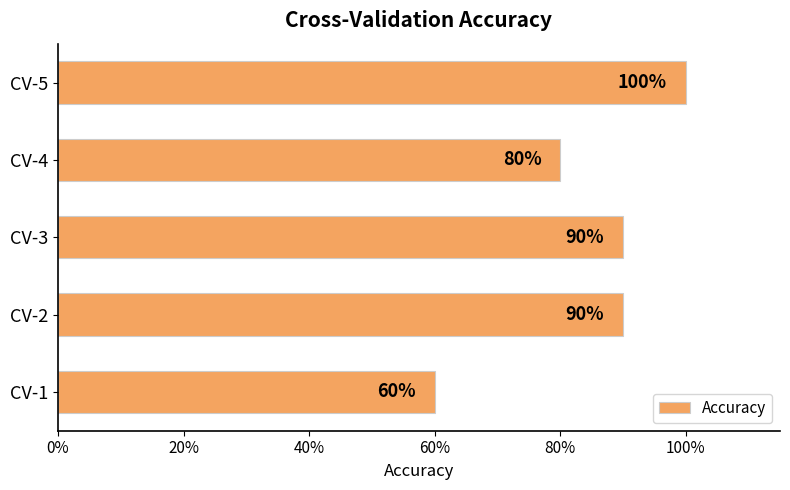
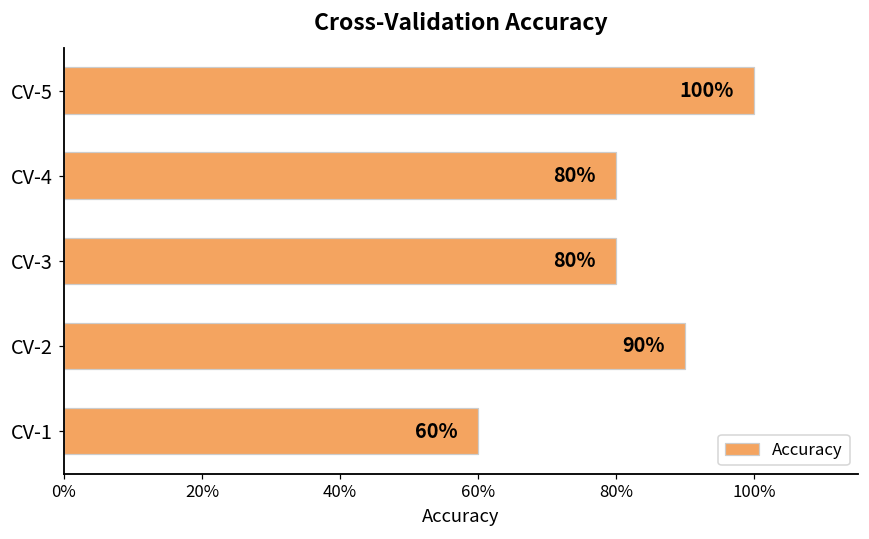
  {
    "CV-5": "100%",
    "CV-4": "80%",
-   "CV-3": "90%",
+   "CV-3": "80%",
    "CV-2": "90%",
    "CV-1": "60%"
  }
